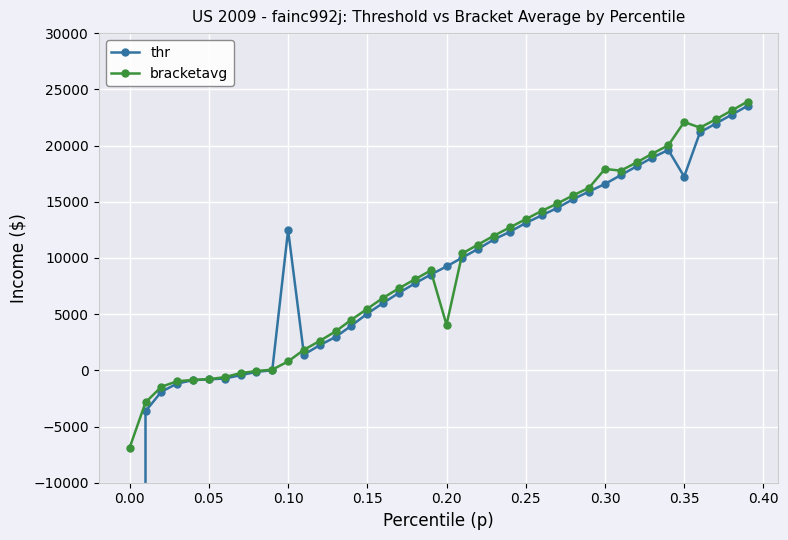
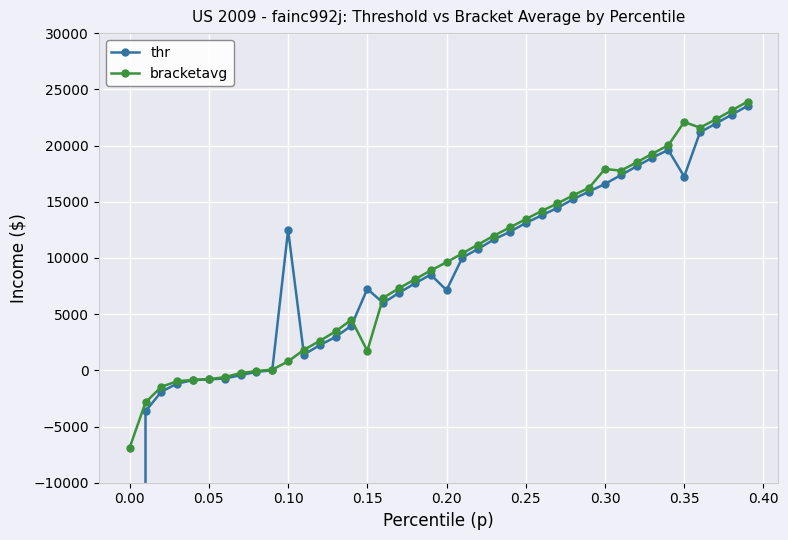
  {
    "thr": {
      "0.10": 12500,
-     "0.15": 5000,
-     "0.20": 9200,
+     "0.15": 7200,
+     "0.20": 7100,
      "0.25": 13100,
      "0.30": 16600,
      "0.35": 17200
    },
    "bracketavg": {
      "0.00": -6900,
      "0.10": 800,
-     "0.15": 5500,
-     "0.20": 4000,
+     "0.15": 1700,
+     "0.20": 9600,
      "0.25": 13400,
      "0.30": 17900,
      "0.35": 22100
    }
  }
